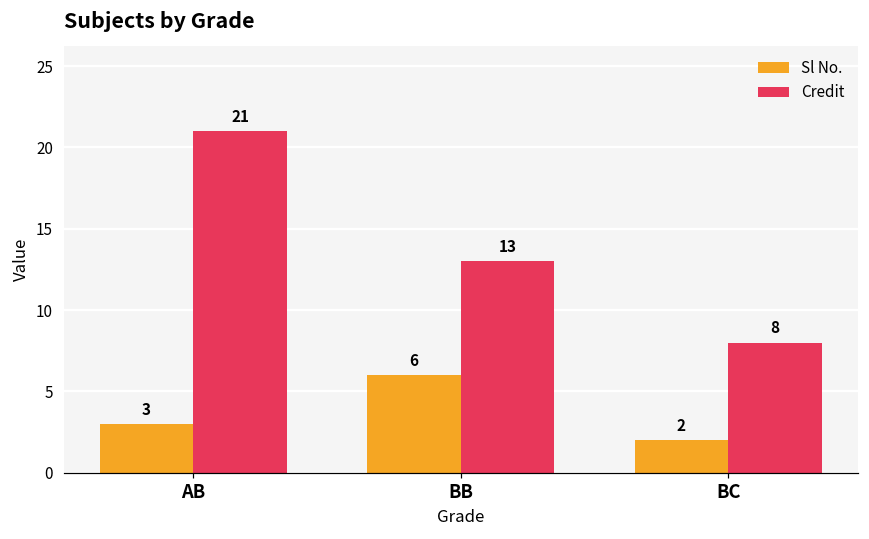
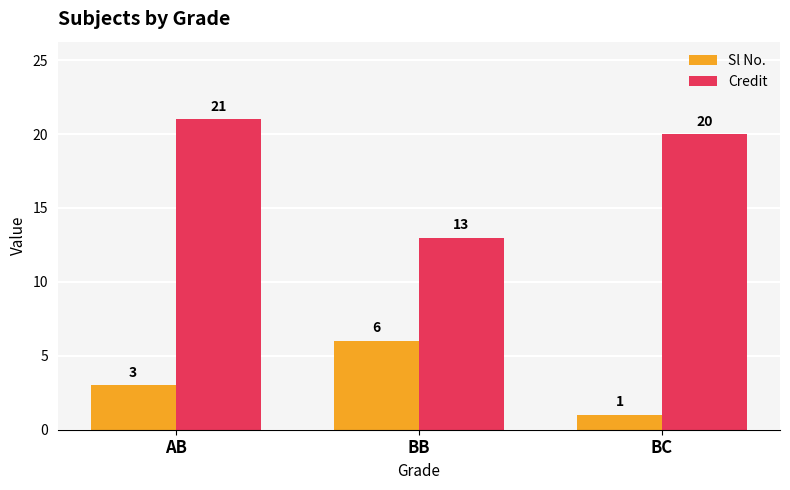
  {
    "Sl No.": {
      "AB": 3,
      "BB": 6,
-     "BC": 2
+     "BC": 1
    },
    "Credit": {
      "AB": 21,
      "BB": 13,
-     "BC": 8
+     "BC": 20
    }
  }
